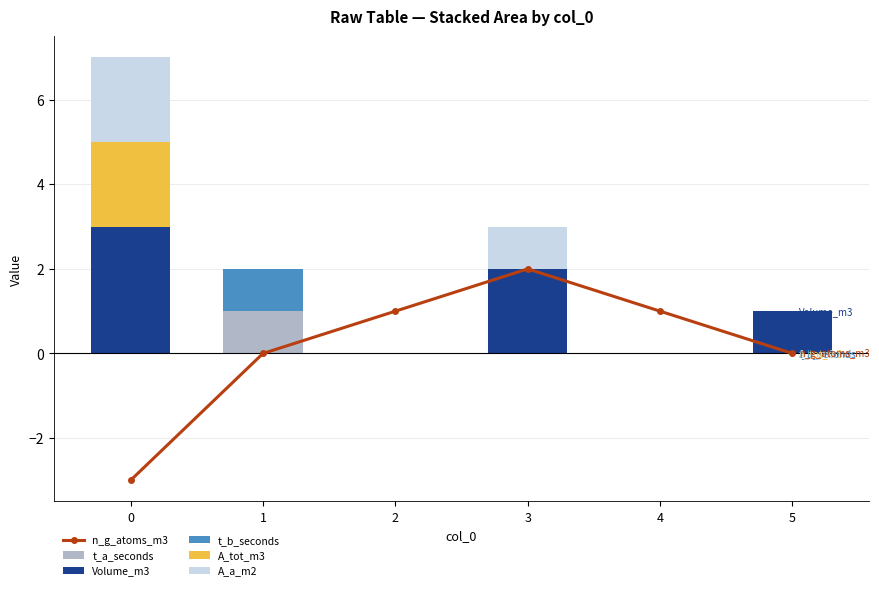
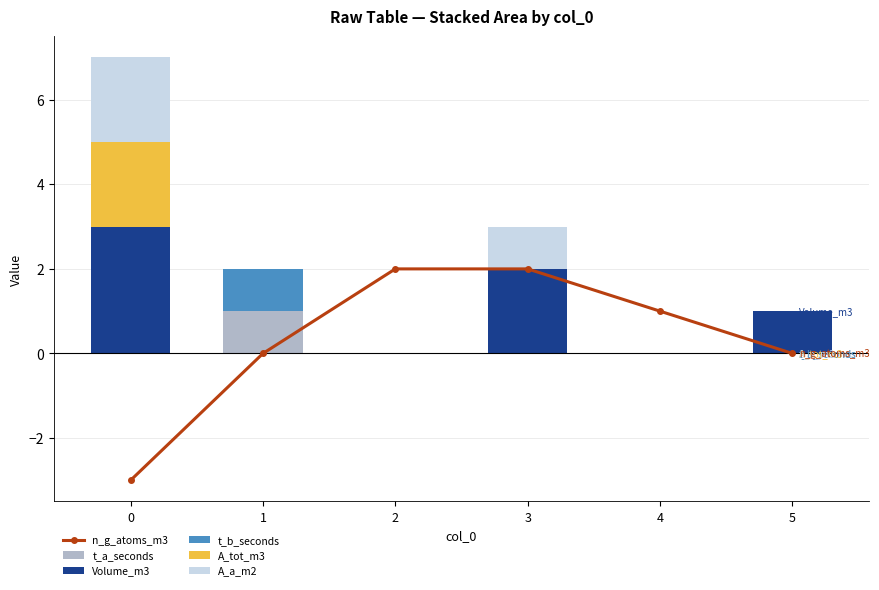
  {
    "n_g_atoms_m3": {
      "0": -3,
      "1": 0,
-     "2": 1,
+     "2": 2,
      "3": 2,
      "4": 1,
      "5": 0
    }
  }
